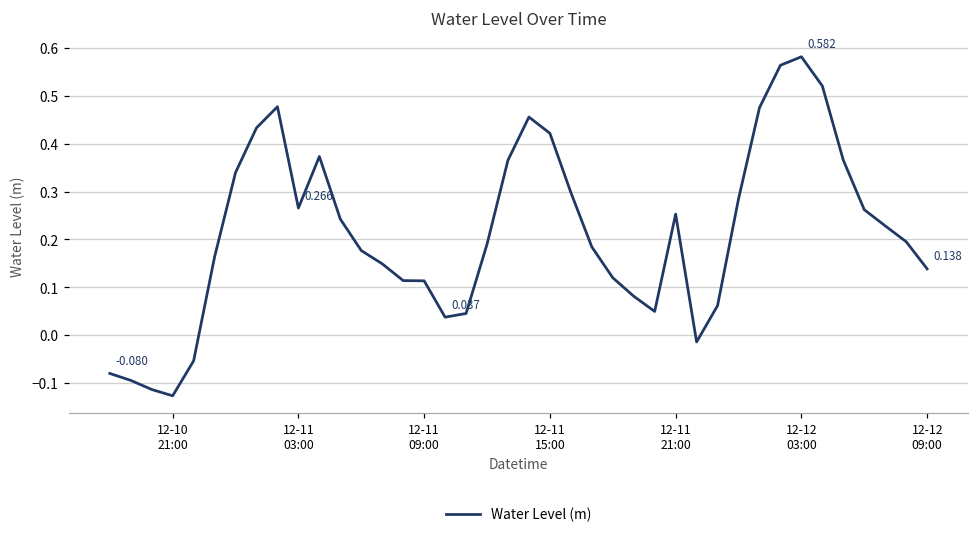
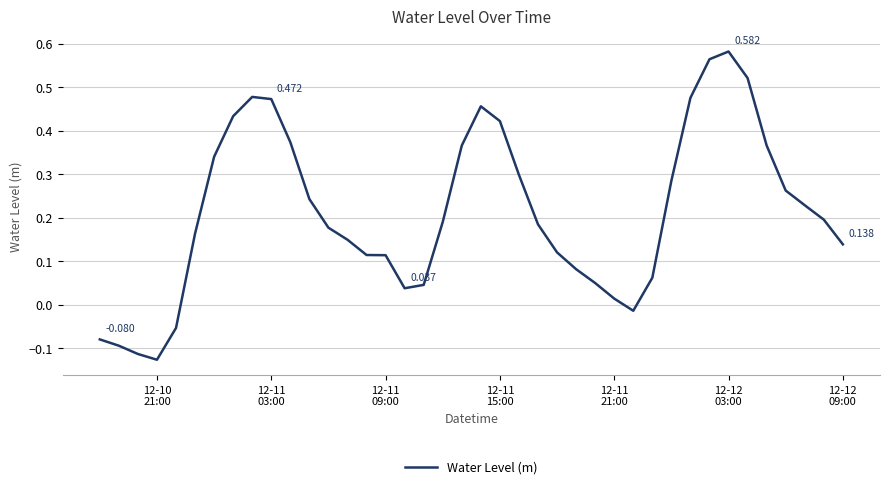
  {
-   "12-11 03:00": 0.266,
-   "12-11 21:00": 0.25,
+   "12-11 03:00": 0.472,
+   "12-11 21:00": 0.01,
    "12-12 03:00": 0.582,
    "12-12 09:00": 0.138
  }
